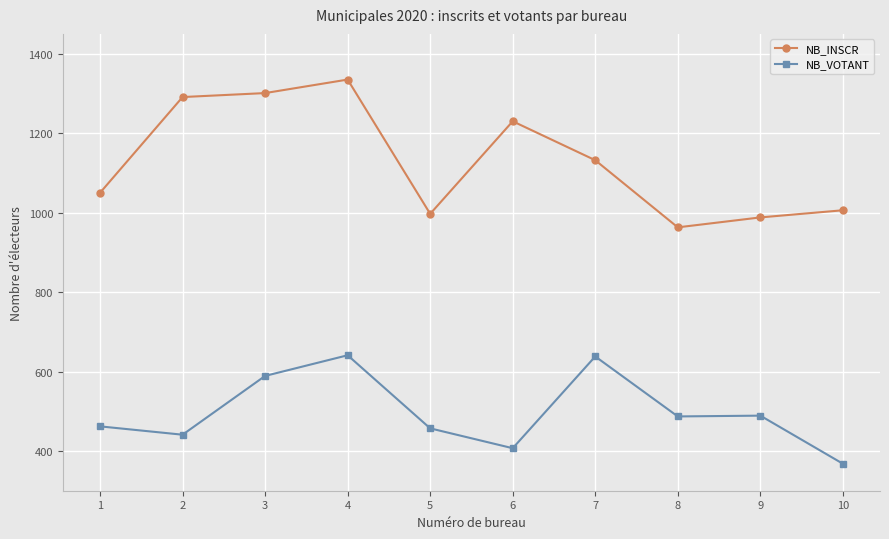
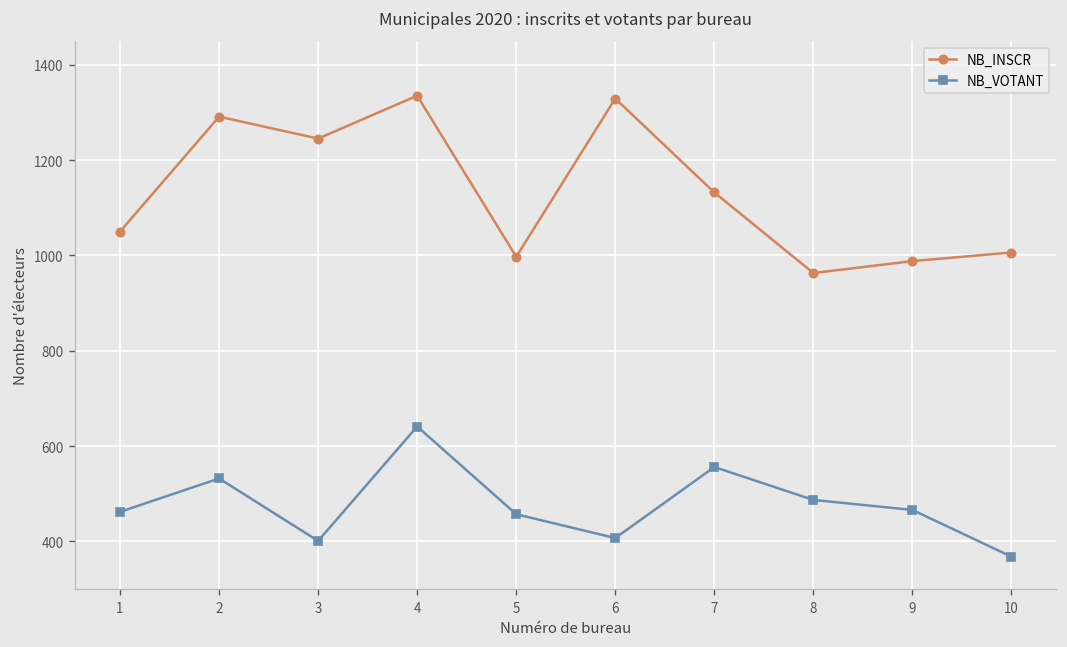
  {
    "NB_INSCR": {
      "1": 1050,
      "2": 1290,
-     "3": 1300,
+     "3": 1250,
      "4": 1340,
      "5": 1000,
-     "6": 1230,
+     "6": 1330,
      "7": 1130,
      "8": 960,
      "9": 990,
      "10": 1010
    },
    "NB_VOTANT": {
      "1": 460,
-     "2": 440,
-     "3": 590,
+     "2": 530,
+     "3": 400,
      "4": 640,
      "5": 460,
      "6": 410,
-     "7": 640,
+     "7": 560,
      "8": 490,
-     "9": 490,
+     "9": 470,
      "10": 370
    }
  }
